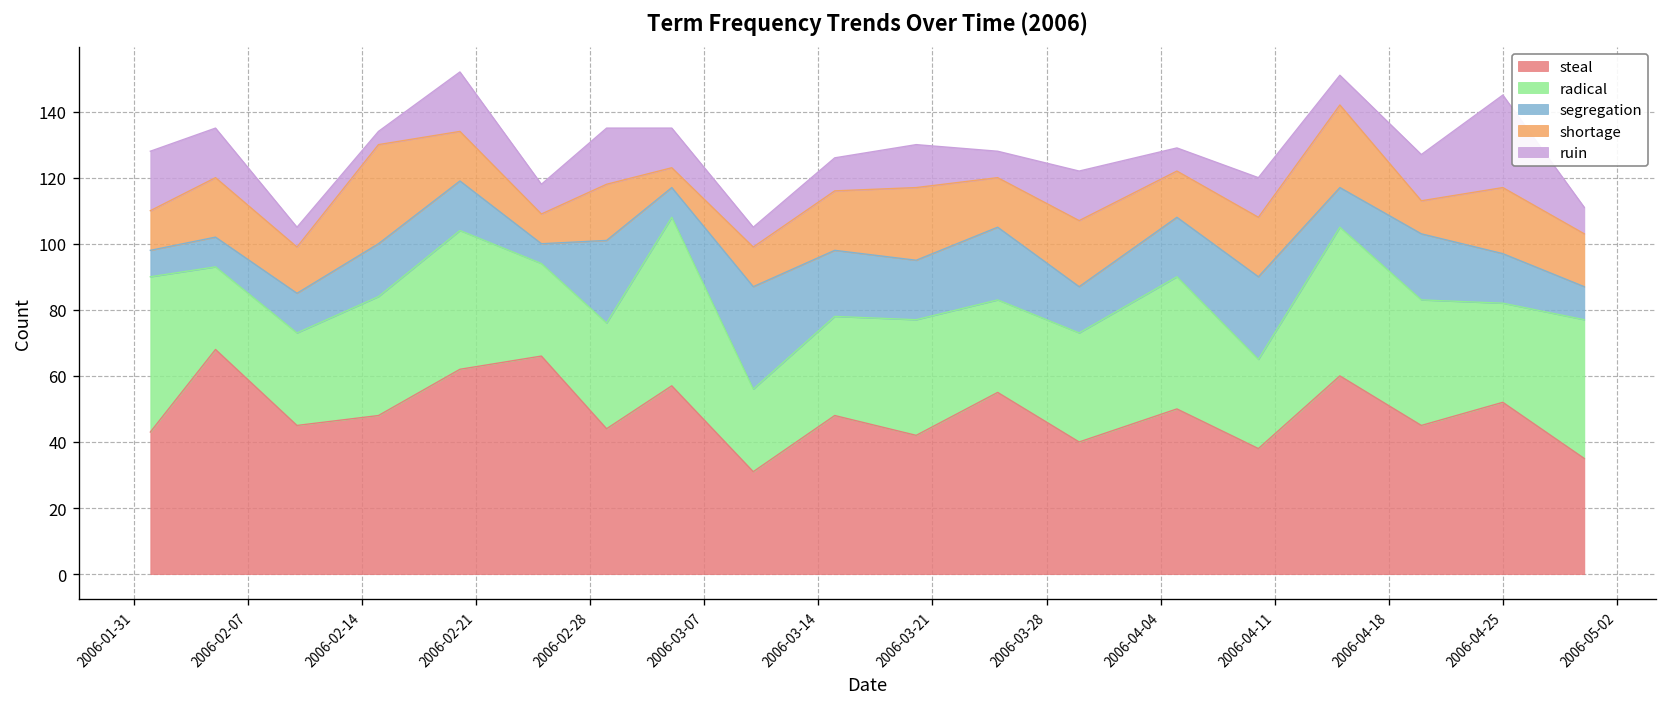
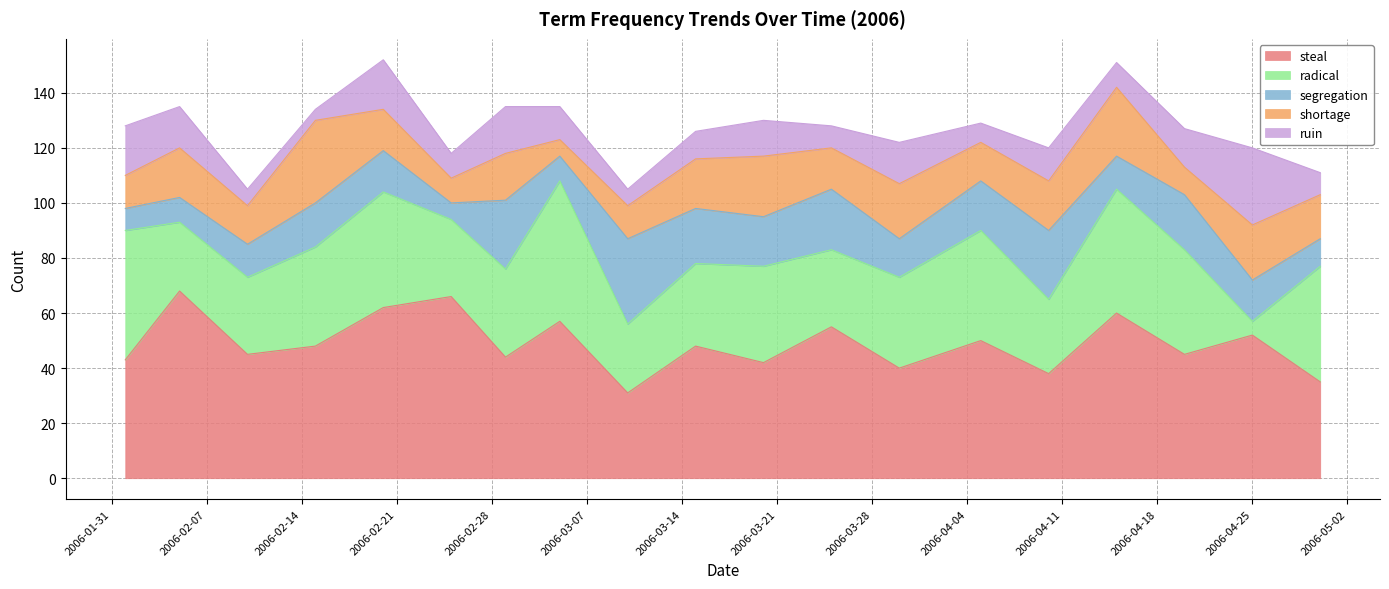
  {
    "radical": {
-     "2006-04-25": 30
+     "2006-04-25": 5
    },
    "segregation": {
      "2006-04-25": 15
    },
    "ruin": {
      "2006-04-25": 28
    }
  }
